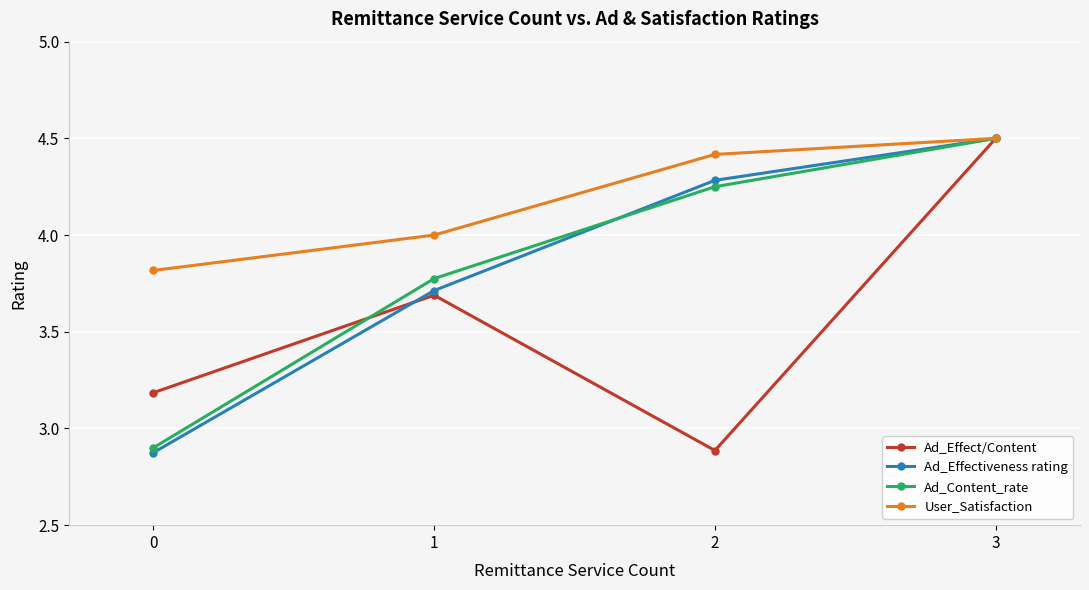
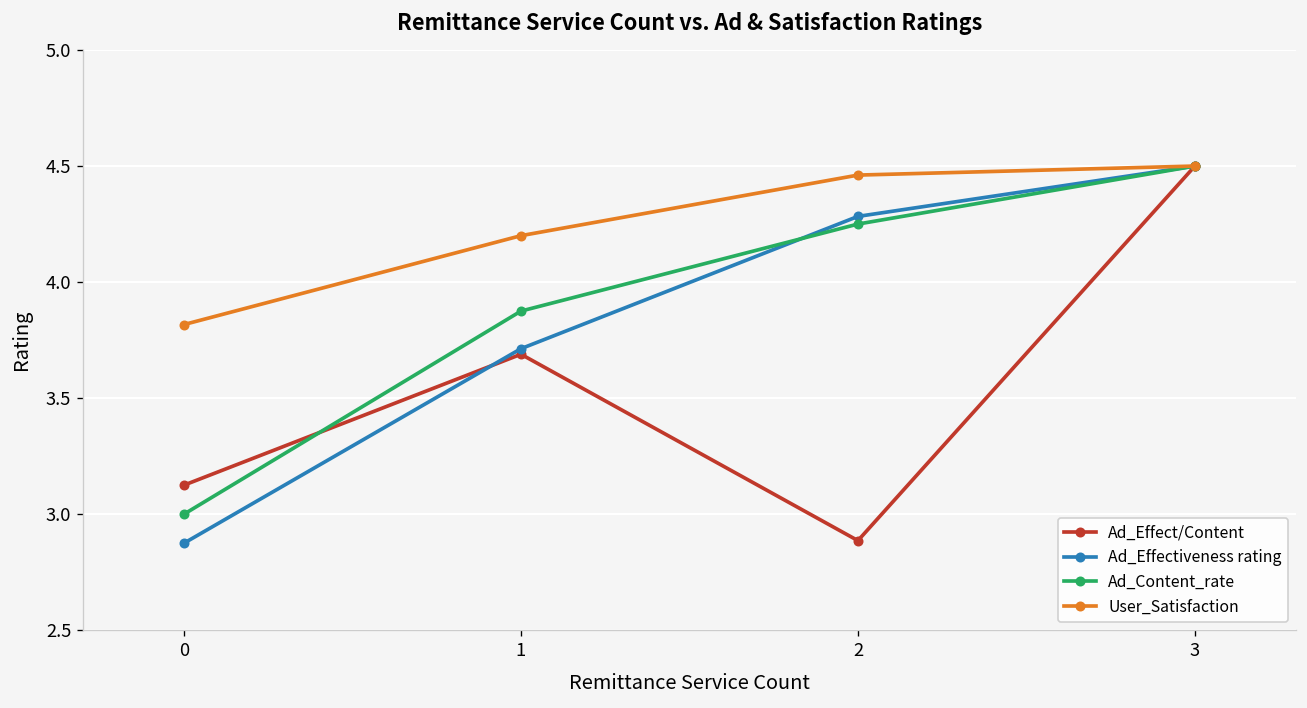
  {
    "Ad_Effect/Content": {
-     "0": 3.19,
+     "0": 3.13,
      "1": 3.69,
      "2": 2.89
    },
    "Ad_Effectiveness rating": {
      "0": 2.88,
      "1": 3.71,
      "2": 4.28
    },
    "Ad_Content_rate": {
-     "0": 2.9,
-     "1": 3.78,
+     "0": 3.0,
+     "1": 3.88,
      "2": 4.25
    },
    "User_Satisfaction": {
      "0": 3.82,
-     "1": 4.0,
-     "2": 4.42
+     "1": 4.2,
+     "2": 4.46
    }
  }
